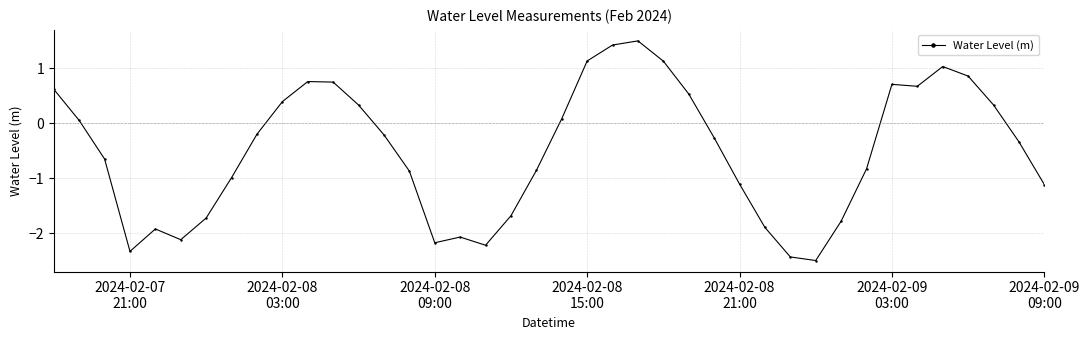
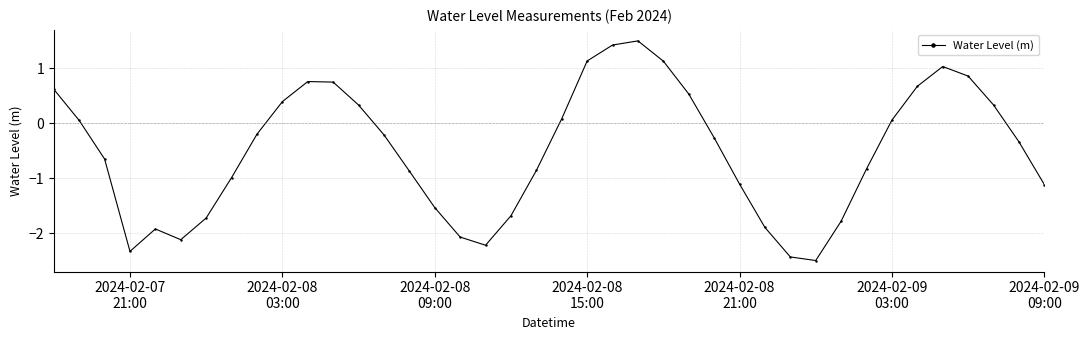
  {
    "2024-02-07 21:00": -2.3,
    "2024-02-08 03:00": 0.4,
-   "2024-02-08 09:00": -2.2,
+   "2024-02-08 09:00": -1.5,
    "2024-02-08 15:00": 1.1,
    "2024-02-08 21:00": -1.1,
-   "2024-02-09 03:00": 0.7,
+   "2024-02-09 03:00": 0.1,
    "2024-02-09 09:00": -1.1
  }
